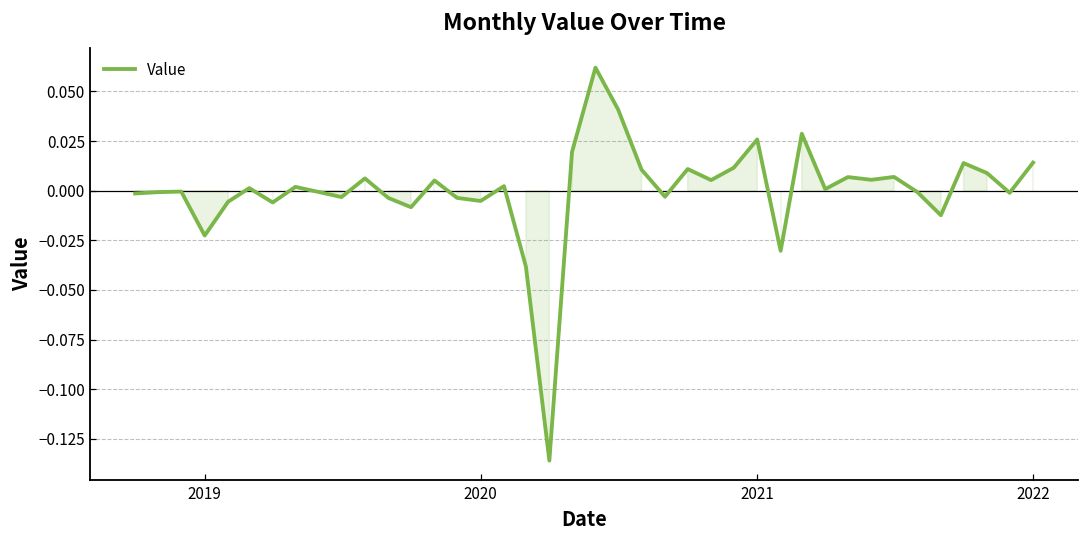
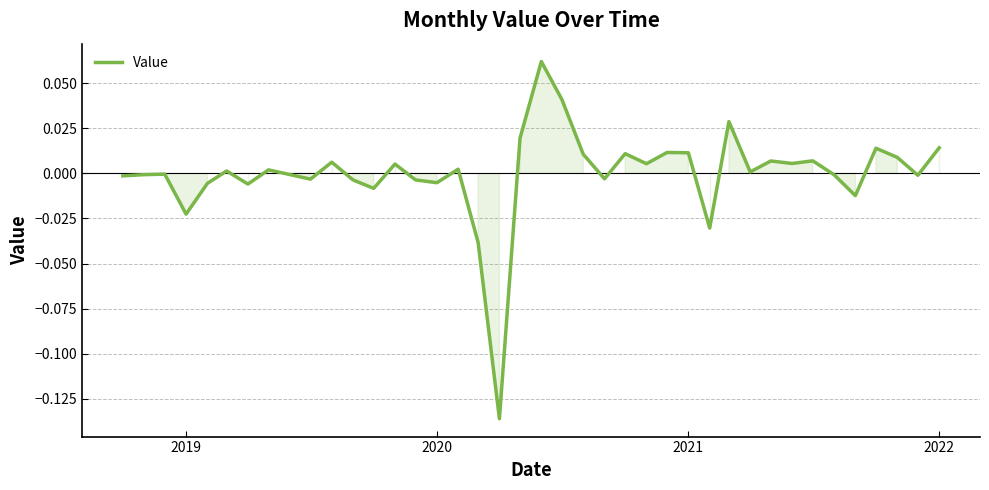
  {
    "2019": -0.023,
    "2020": -0.005,
-   "2021": 0.026,
+   "2021": 0.011,
    "2022": 0.014
  }
